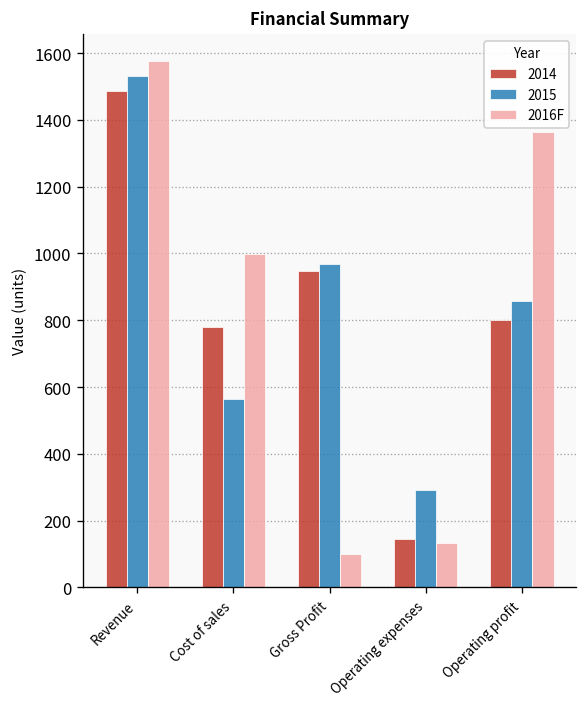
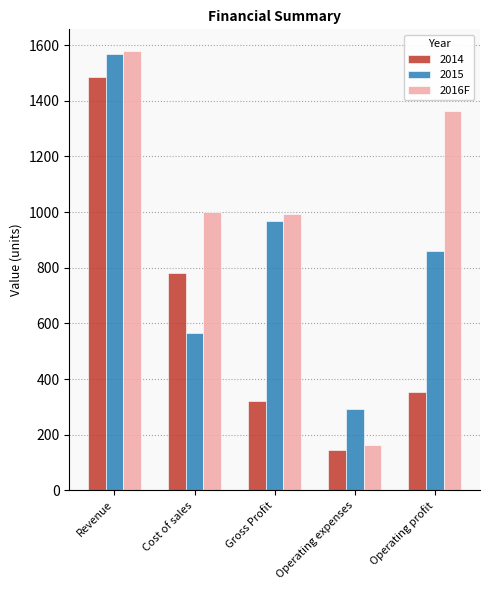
  {
    "2014": {
      "Revenue": 1490,
      "Cost of sales": 780,
-     "Gross Profit": 950,
+     "Gross Profit": 320,
      "Operating expenses": 150,
-     "Operating profit": 800
+     "Operating profit": 350
    },
    "2015": {
-     "Revenue": 1530,
+     "Revenue": 1570,
      "Cost of sales": 560,
      "Gross Profit": 970,
      "Operating expenses": 290,
      "Operating profit": 860
    },
    "2016F": {
      "Revenue": 1580,
      "Cost of sales": 1000,
-     "Gross Profit": 100,
-     "Operating expenses": 130,
+     "Gross Profit": 990,
+     "Operating expenses": 160,
      "Operating profit": 1360
    }
  }
